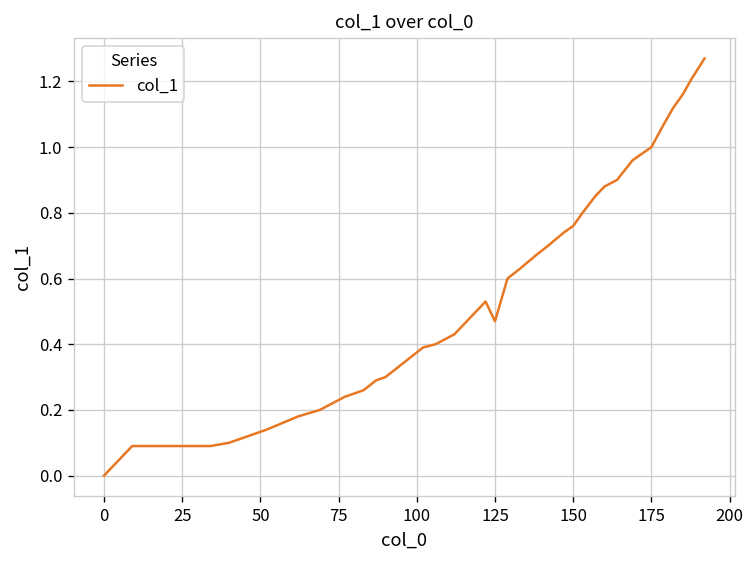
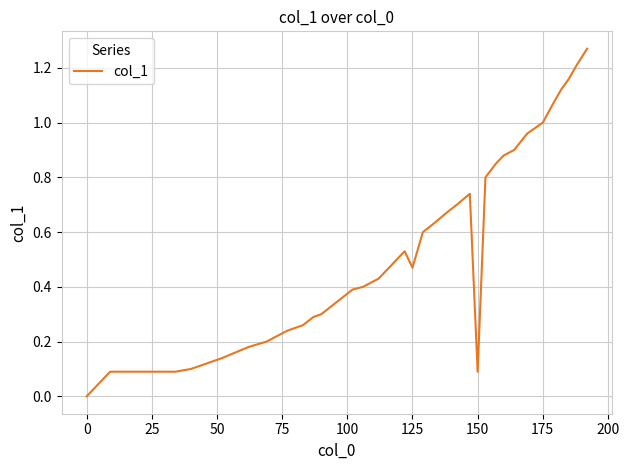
  {
    "0": 0.00,
    "125": 0.47,
-   "150": 0.76,
+   "150": 0.09,
    "175": 1.00
  }
